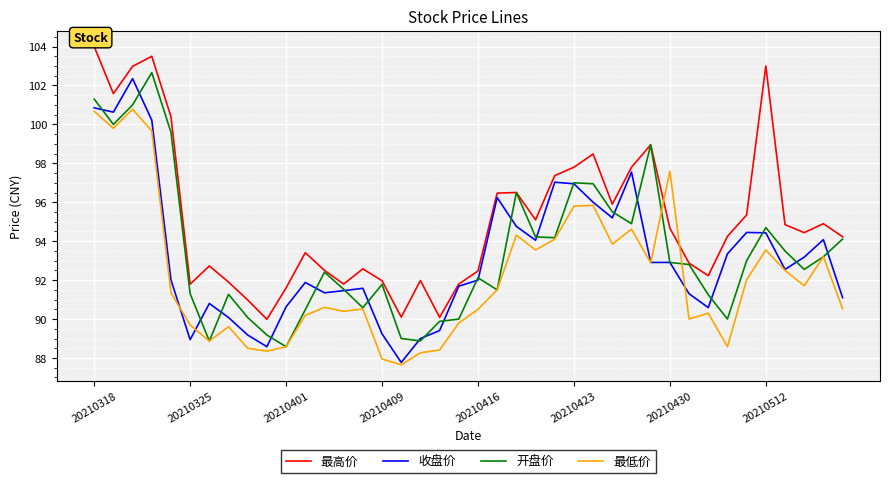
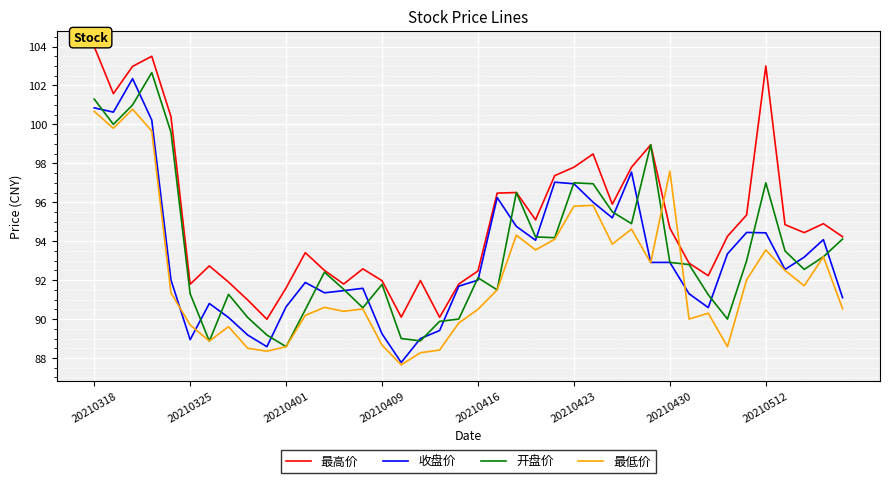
  {
    "最高价": {
      "20210325": 91.8,
      "20210401": 91.6,
      "20210409": 92.0,
      "20210416": 92.5,
      "20210423": 97.8,
      "20210430": 94.7,
      "20210512": 103.0
    },
    "收盘价": {
      "20210318": 100.9,
      "20210325": 88.9,
      "20210401": 90.6,
      "20210409": 89.2,
      "20210512": 94.4
    },
    "开盘价": {
      "20210318": 101.3,
      "20210325": 91.3,
      "20210409": 91.8,
-     "20210512": 94.7
+     "20210512": 97.0
    },
    "最低价": {
      "20210318": 100.7,
      "20210325": 89.7,
-     "20210409": 88.0,
+     "20210409": 88.7,
      "20210416": 90.5,
      "20210423": 95.8,
      "20210430": 97.6,
      "20210512": 93.6
    }
  }
